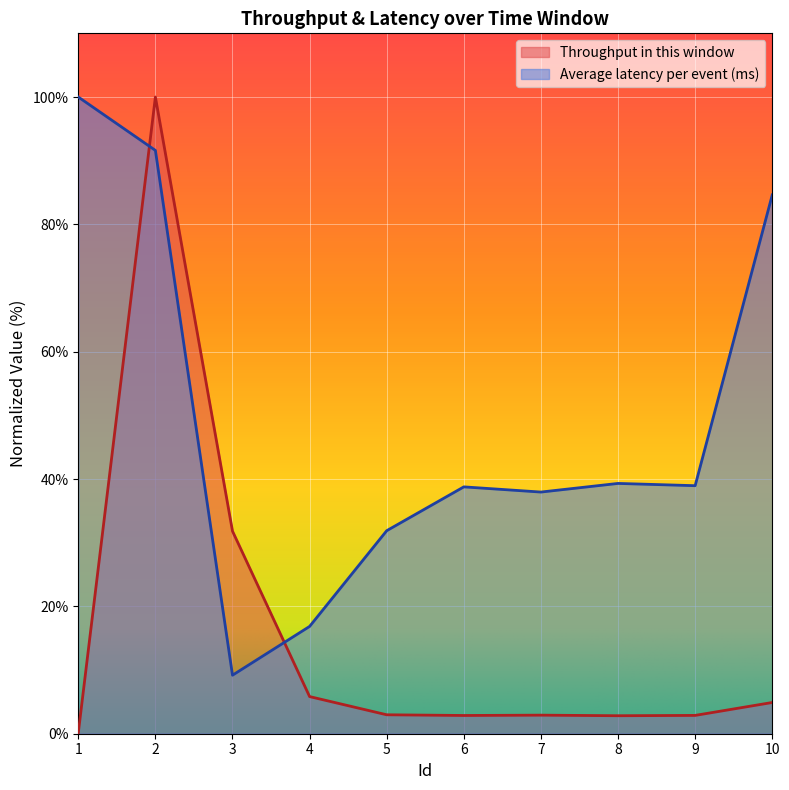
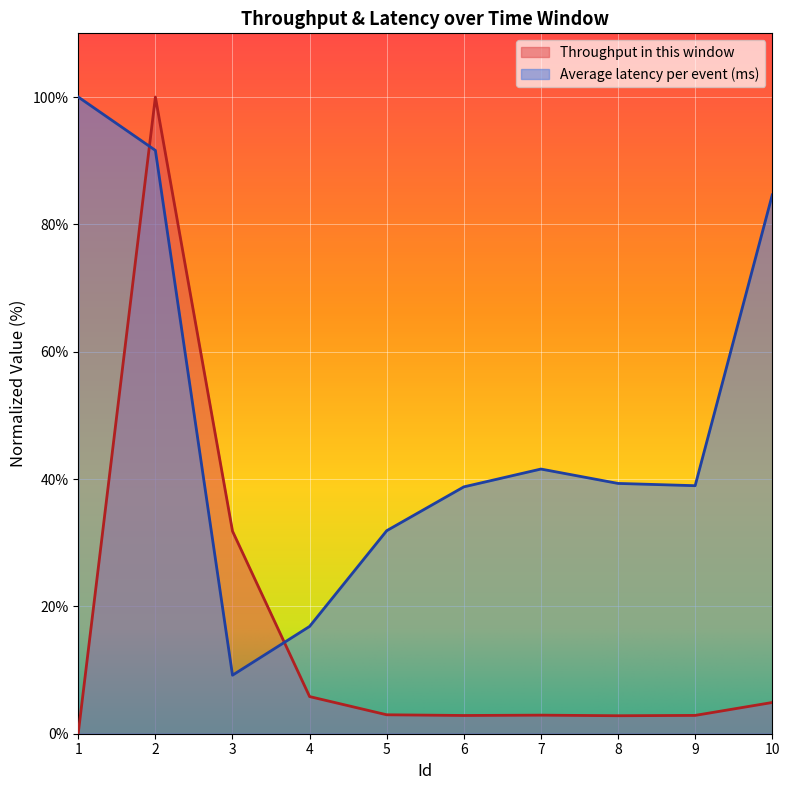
  {
    "Throughput in this window": {
      "1": "0%",
      "2": "100%",
      "3": "32%",
      "4": "6%",
      "5": "3%",
      "6": "3%",
      "7": "3%",
      "8": "3%",
      "9": "3%",
      "10": "5%"
    },
    "Average latency per event (ms)": {
      "1": "100%",
      "2": "92%",
      "3": "9%",
      "4": "17%",
      "5": "32%",
      "6": "39%",
-     "7": "38%",
+     "7": "42%",
      "8": "39%",
      "9": "39%",
      "10": "85%"
    }
  }
